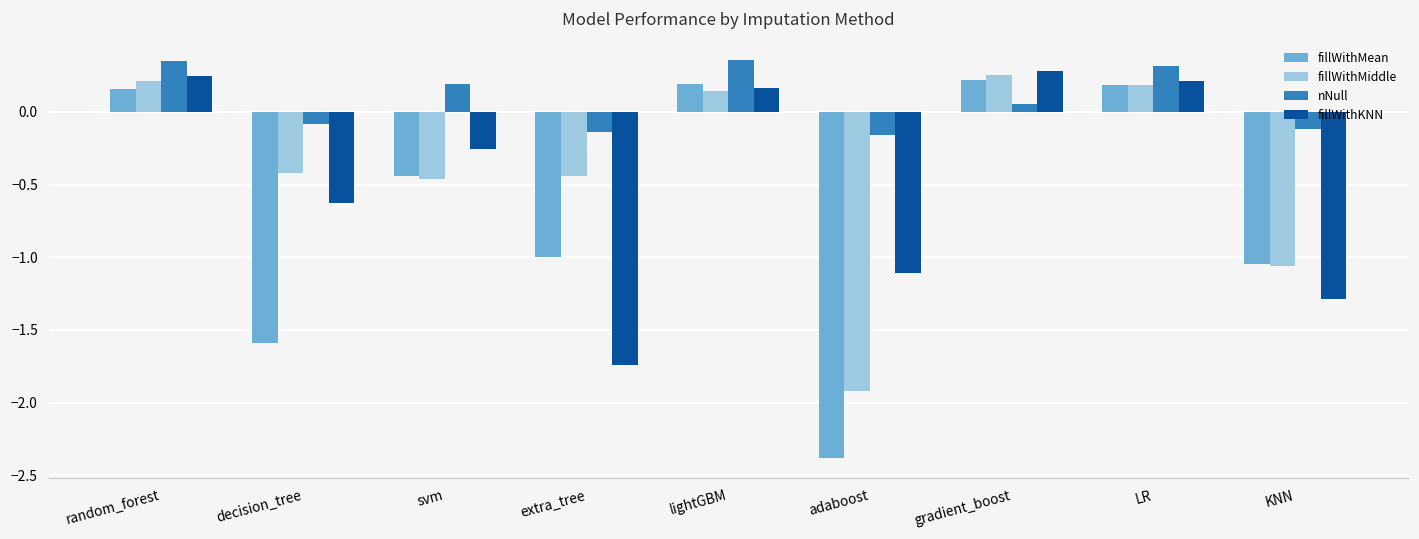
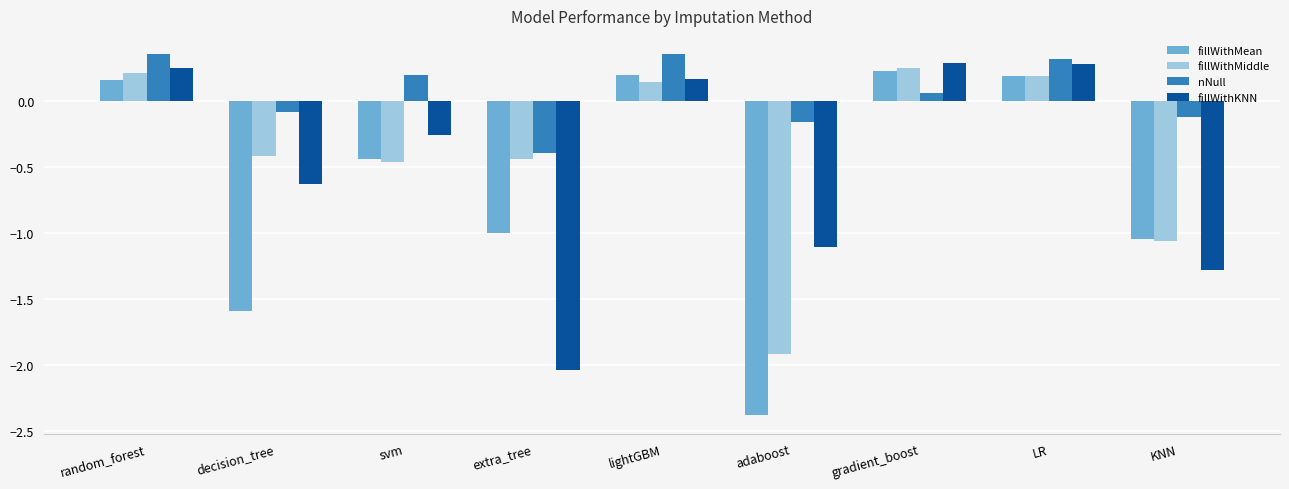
  {
    "nNull": {
      "random_forest": 0.35,
      "decision_tree": -0.08,
      "svm": 0.19,
-     "extra_tree": -0.14,
+     "extra_tree": -0.40,
      "lightGBM": 0.35,
      "adaboost": -0.16,
      "gradient_boost": 0.06,
      "LR": 0.31,
      "KNN": -0.12
    },
    "fillWithKNN": {
      "random_forest": 0.25,
      "decision_tree": -0.63,
      "svm": -0.26,
-     "extra_tree": -1.74,
+     "extra_tree": -2.04,
      "lightGBM": 0.16,
      "adaboost": -1.11,
      "gradient_boost": 0.28,
-     "LR": 0.21,
+     "LR": 0.28,
      "KNN": -1.28
    }
  }
